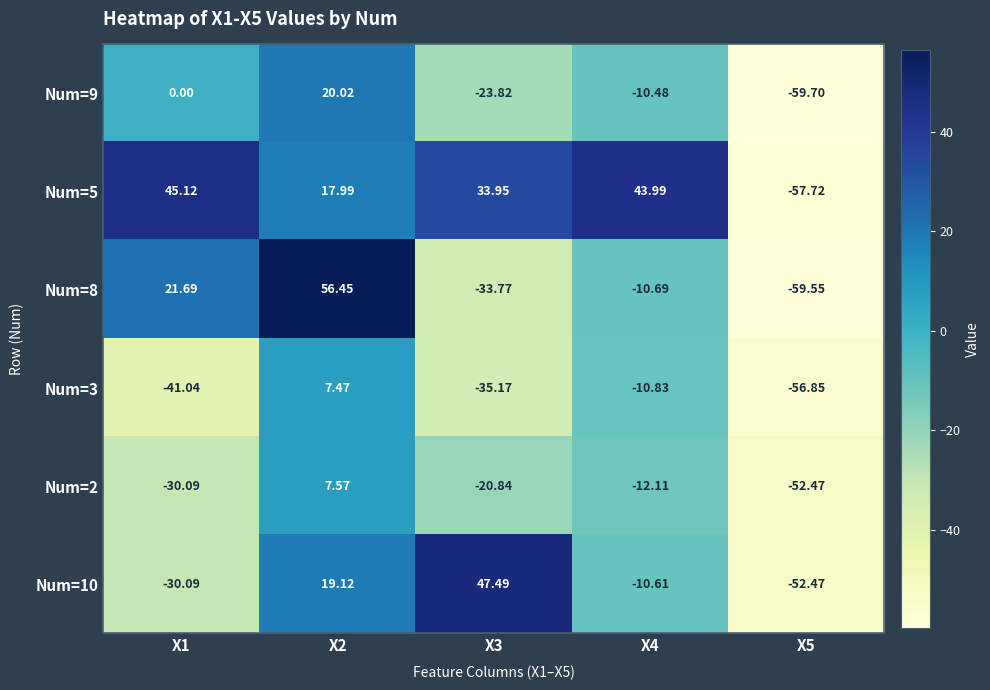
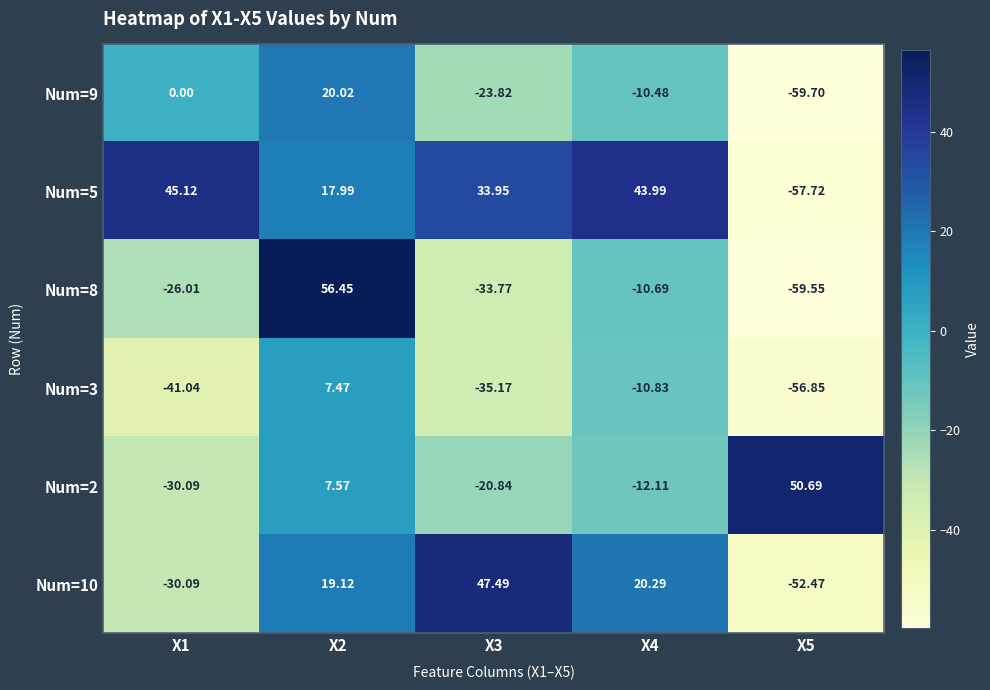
  {
    "Num=9": {
      "X1": 0.00,
      "X2": 20.02,
      "X3": -23.82,
      "X4": -10.48,
      "X5": -59.70
    },
    "Num=5": {
      "X1": 45.12,
      "X2": 17.99,
      "X3": 33.95,
      "X4": 43.99,
      "X5": -57.72
    },
    "Num=8": {
-     "X1": 21.69,
+     "X1": -26.01,
      "X2": 56.45,
      "X3": -33.77,
      "X4": -10.69,
      "X5": -59.55
    },
    "Num=3": {
      "X1": -41.04,
      "X2": 7.47,
      "X3": -35.17,
      "X4": -10.83,
      "X5": -56.85
    },
    "Num=2": {
      "X1": -30.09,
      "X2": 7.57,
      "X3": -20.84,
      "X4": -12.11,
-     "X5": -52.47
+     "X5": 50.69
    },
    "Num=10": {
      "X1": -30.09,
      "X2": 19.12,
      "X3": 47.49,
-     "X4": -10.61,
+     "X4": 20.29,
      "X5": -52.47
    }
  }
